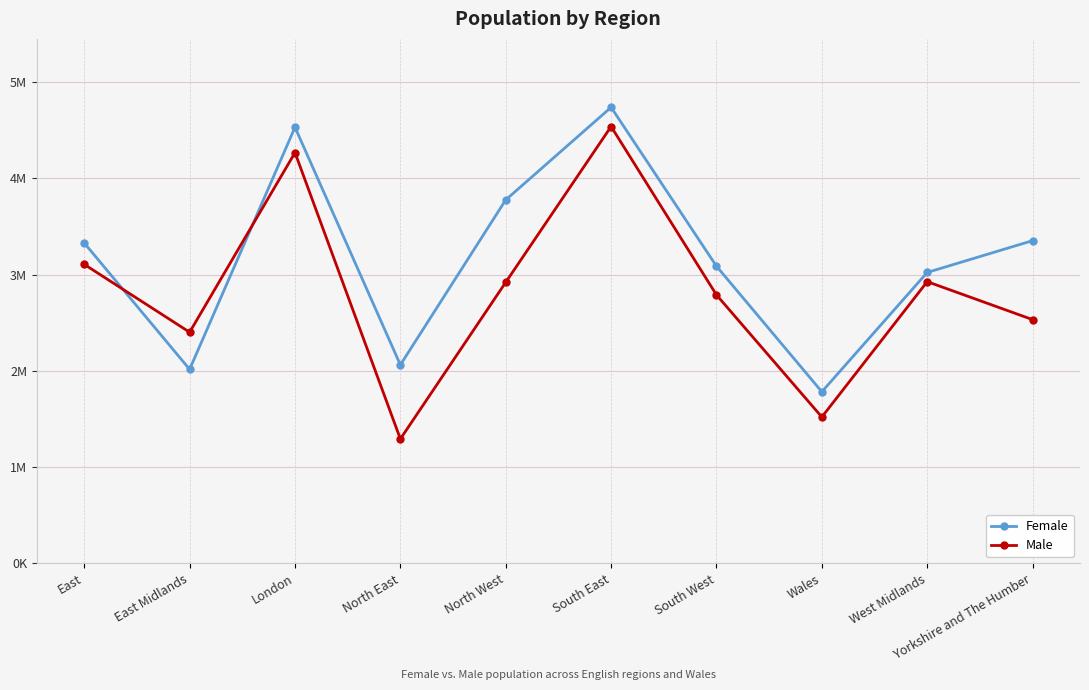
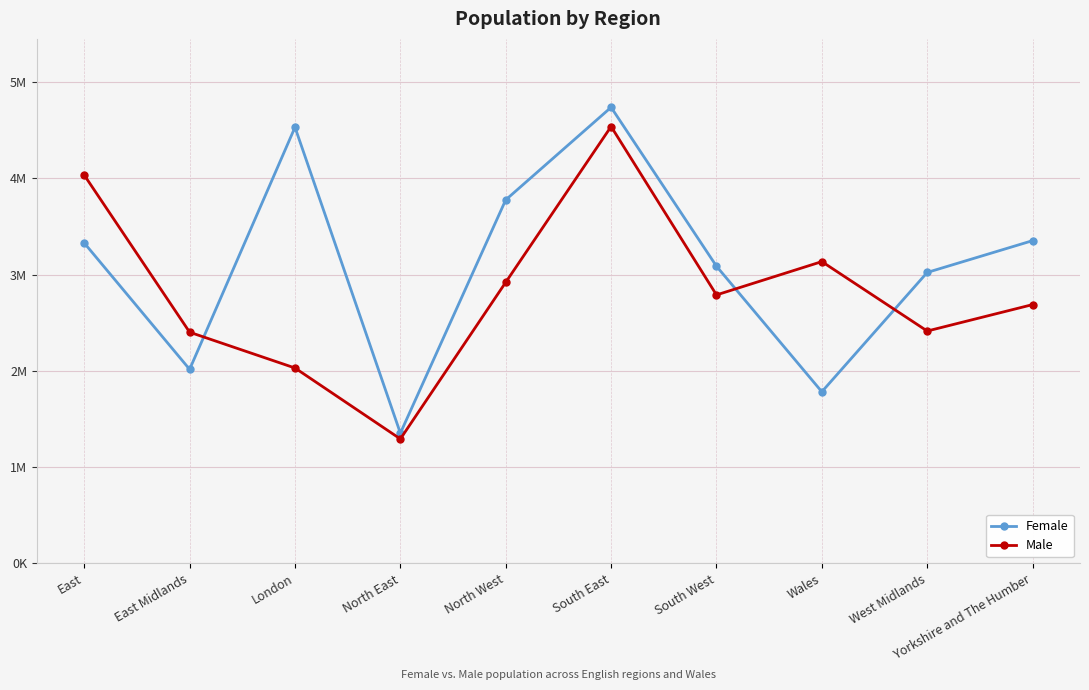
  {
    "Female": {
      "East": 3300000,
      "East Midlands": 2000000,
      "London": 4500000,
-     "North East": 2100000,
+     "North East": 1400000,
      "North West": 3800000,
      "South East": 4700000,
      "South West": 3100000,
      "Wales": 1800000,
      "West Midlands": 3000000,
      "Yorkshire and The Humber": 3400000
    },
    "Male": {
-     "East": 3100000,
+     "East": 4000000,
      "East Midlands": 2400000,
-     "London": 4300000,
+     "London": 2000000,
      "North East": 1300000,
      "North West": 2900000,
      "South East": 4500000,
      "South West": 2800000,
-     "Wales": 1500000,
-     "West Midlands": 2900000,
-     "Yorkshire and The Humber": 2500000
+     "Wales": 3100000,
+     "West Midlands": 2400000,
+     "Yorkshire and The Humber": 2700000
    }
  }
